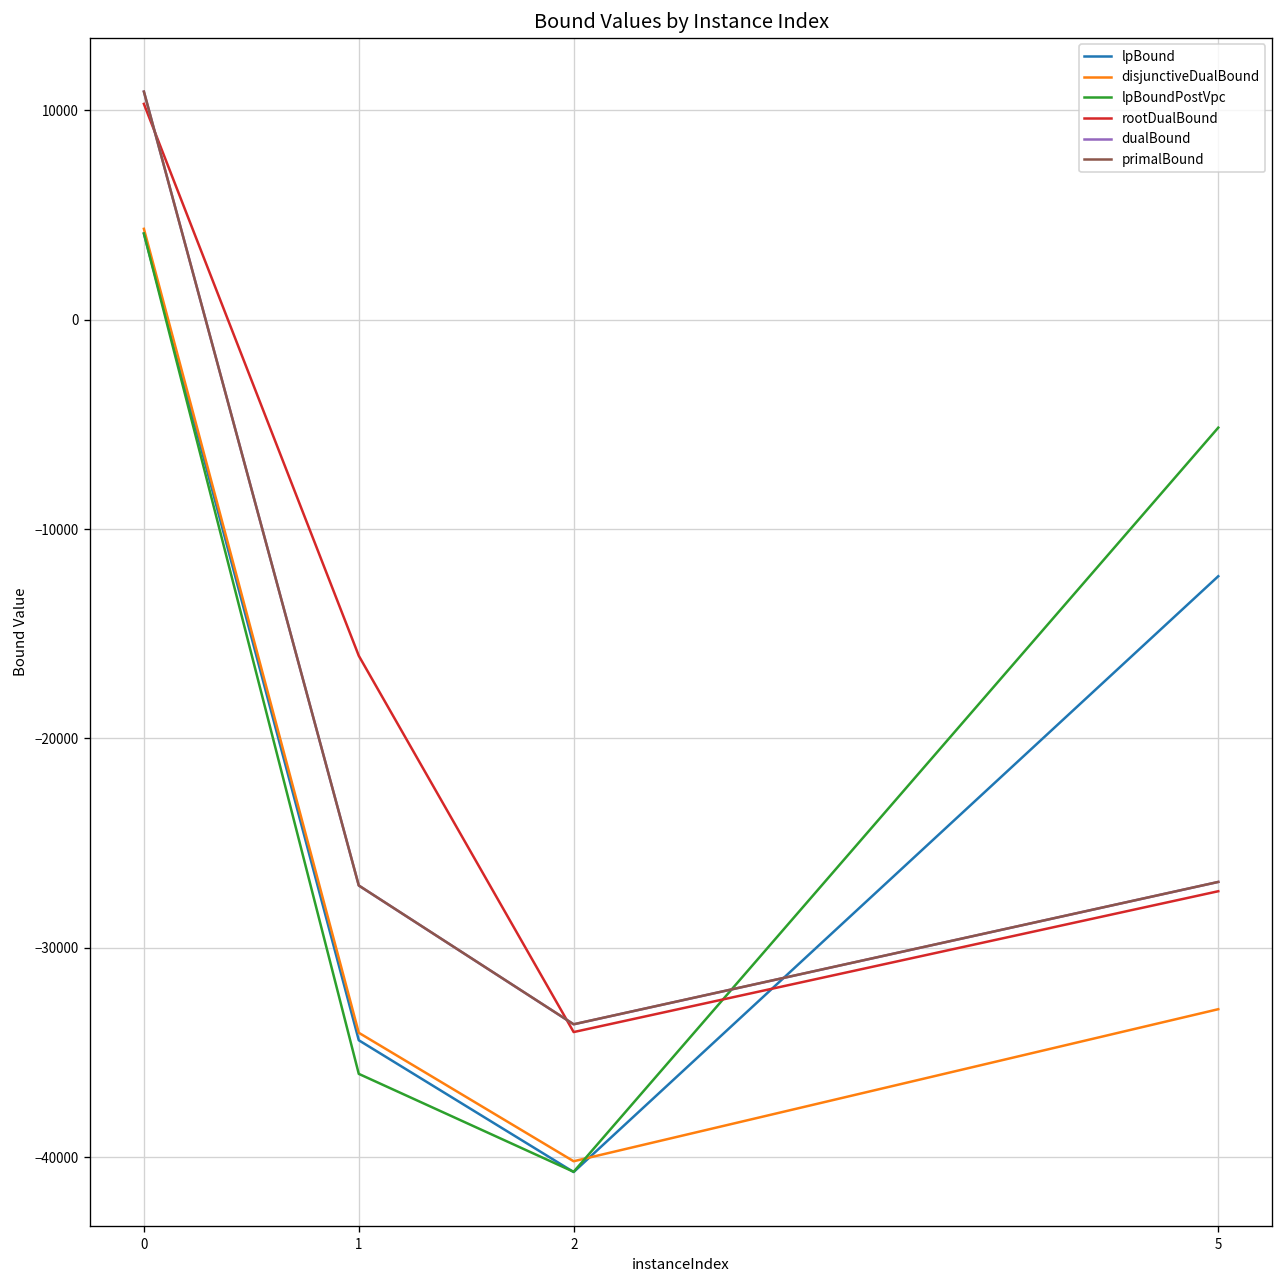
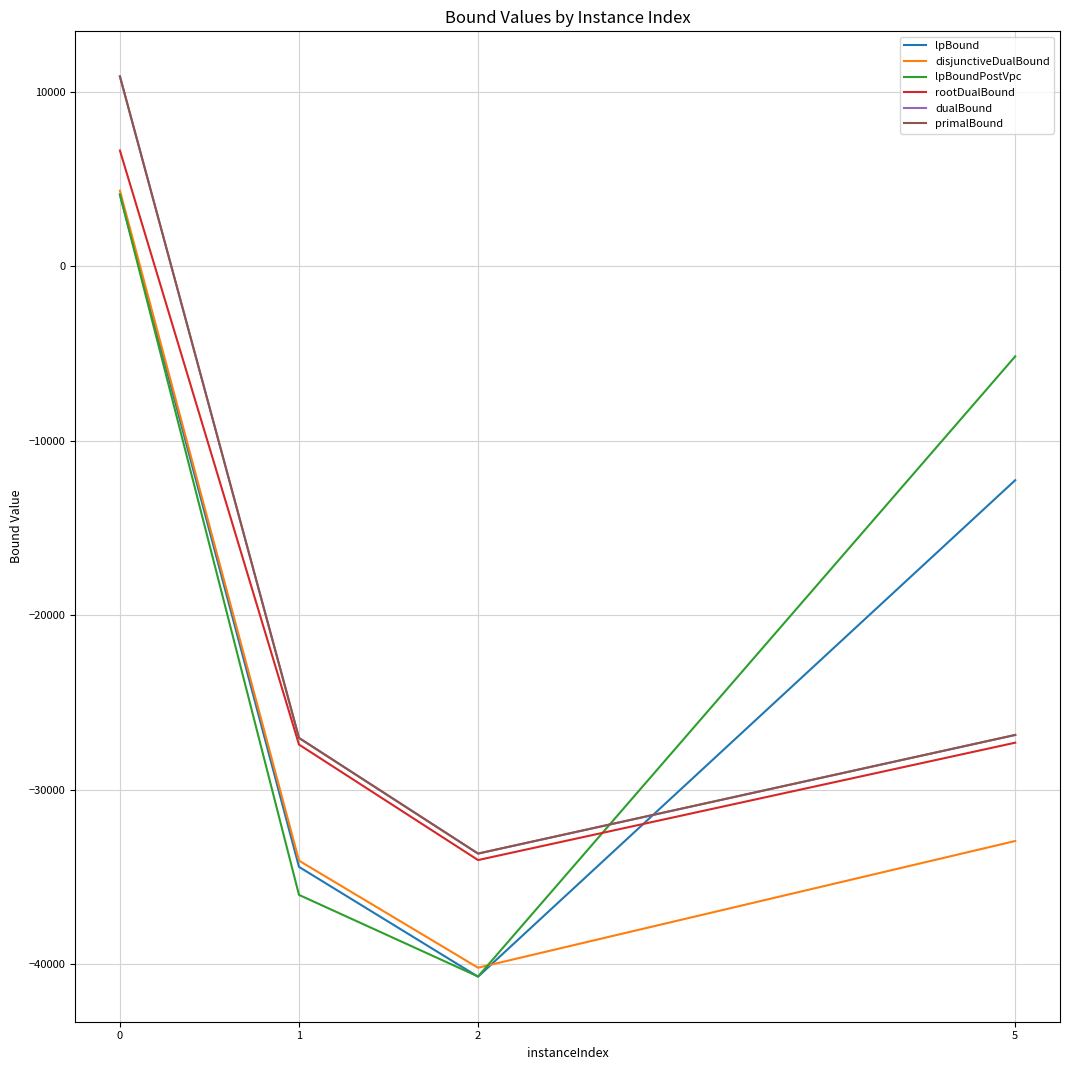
  {
    "lpBound": {
      "1": -34400,
      "5": -12300
    },
    "disjunctiveDualBound": {
      "0": 4300,
      "1": -34100,
      "2": -40200,
      "5": -32900
    },
    "lpBoundPostVpc": {
      "1": -36000,
      "5": -5200
    },
    "rootDualBound": {
-     "0": 10300,
-     "1": -16100,
+     "0": 6600,
+     "1": -27400,
      "2": -34000,
      "5": -27300
    },
    "primalBound": {
      "0": 10900,
      "1": -27000,
      "2": -33700,
      "5": -26900
    }
  }
